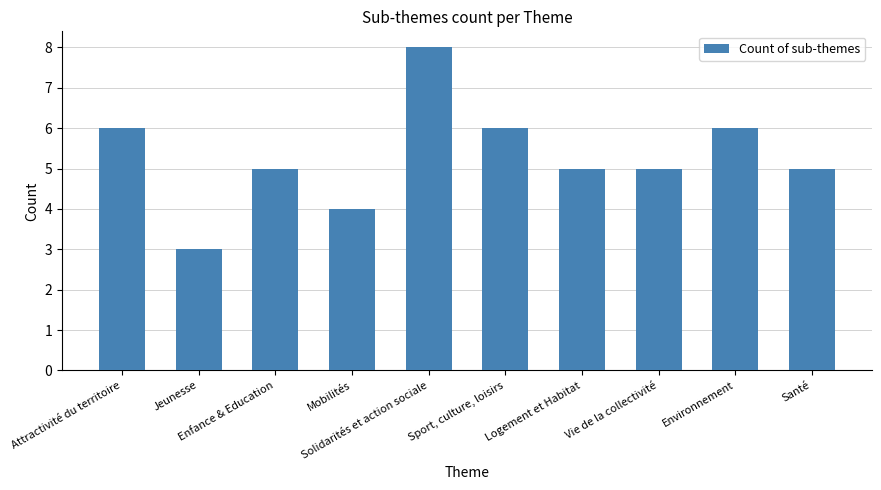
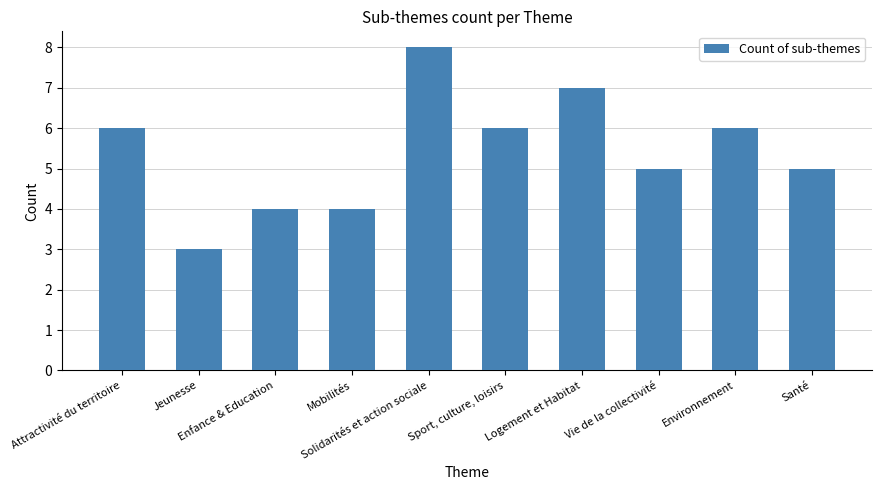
  {
    "Attractivité du territoire": 6,
    "Jeunesse": 3,
-   "Enfance & Education": 5,
+   "Enfance & Education": 4,
    "Mobilités": 4,
    "Solidarités et action sociale": 8,
    "Sport, culture, loisirs": 6,
-   "Logement et Habitat": 5,
+   "Logement et Habitat": 7,
    "Vie de la collectivité": 5,
    "Environnement": 6,
    "Santé": 5
  }
